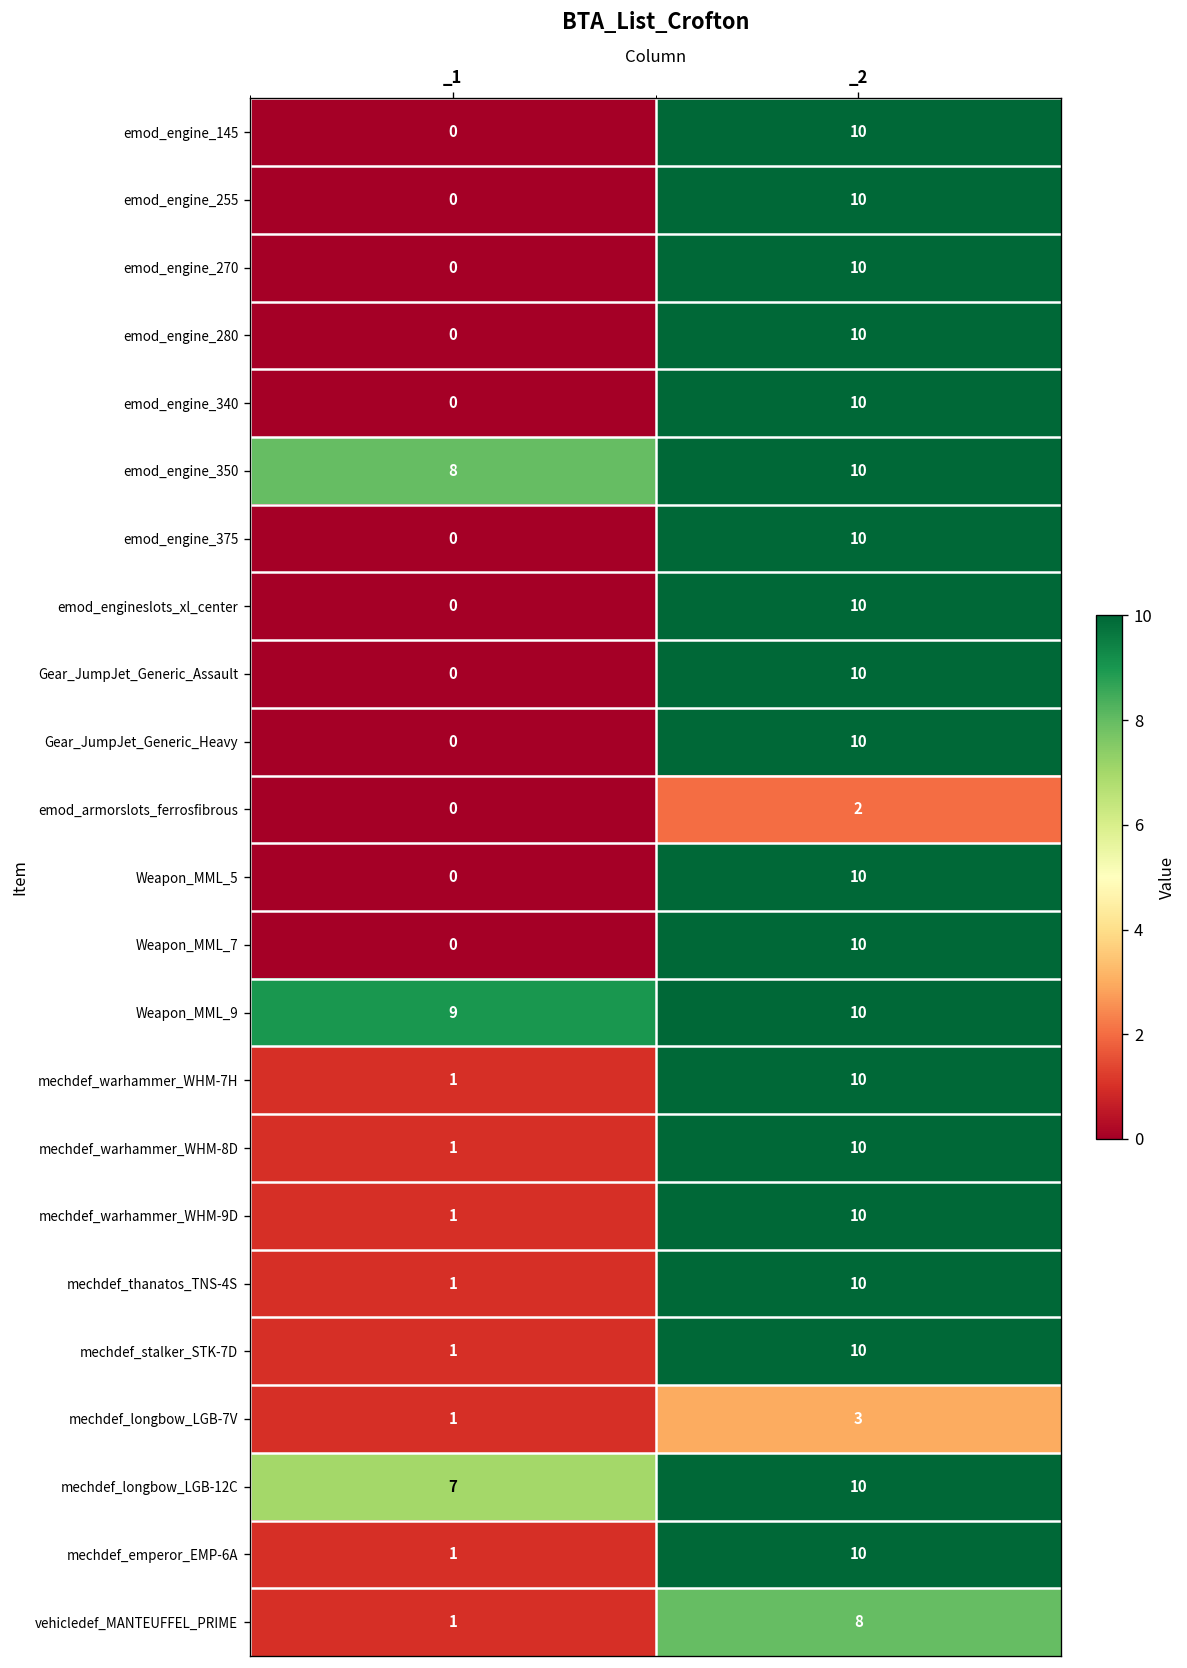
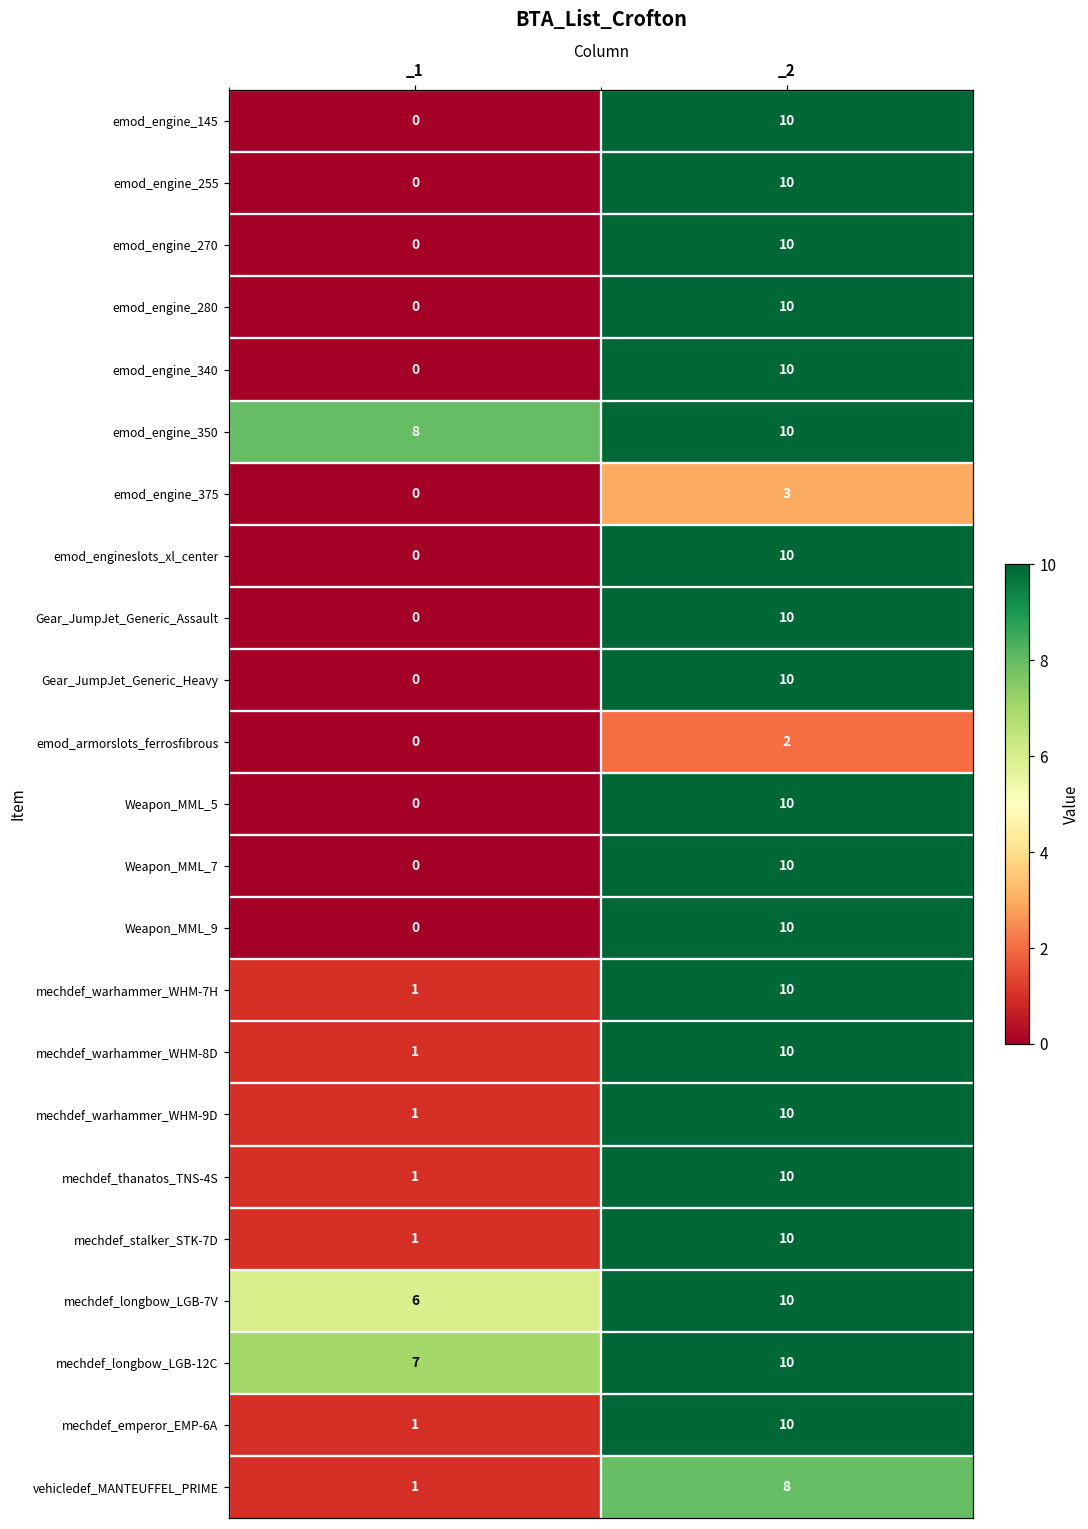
  {
    "emod_engine_145": {
      "_1": 0,
      "_2": 10
    },
    "emod_engine_255": {
      "_1": 0,
      "_2": 10
    },
    "emod_engine_270": {
      "_1": 0,
      "_2": 10
    },
    "emod_engine_280": {
      "_1": 0,
      "_2": 10
    },
    "emod_engine_340": {
      "_1": 0,
      "_2": 10
    },
    "emod_engine_350": {
      "_1": 8,
      "_2": 10
    },
    "emod_engine_375": {
      "_1": 0,
-     "_2": 10
+     "_2": 3
    },
    "emod_engineslots_xl_center": {
      "_1": 0,
      "_2": 10
    },
    "Gear_JumpJet_Generic_Assault": {
      "_1": 0,
      "_2": 10
    },
    "Gear_JumpJet_Generic_Heavy": {
      "_1": 0,
      "_2": 10
    },
    "emod_armorslots_ferrosfibrous": {
      "_1": 0,
      "_2": 2
    },
    "Weapon_MML_5": {
      "_1": 0,
      "_2": 10
    },
    "Weapon_MML_7": {
      "_1": 0,
      "_2": 10
    },
    "Weapon_MML_9": {
-     "_1": 9,
+     "_1": 0,
      "_2": 10
    },
    "mechdef_warhammer_WHM-7H": {
      "_1": 1,
      "_2": 10
    },
    "mechdef_warhammer_WHM-8D": {
      "_1": 1,
      "_2": 10
    },
    "mechdef_warhammer_WHM-9D": {
      "_1": 1,
      "_2": 10
    },
    "mechdef_thanatos_TNS-4S": {
      "_1": 1,
      "_2": 10
    },
    "mechdef_stalker_STK-7D": {
      "_1": 1,
      "_2": 10
    },
    "mechdef_longbow_LGB-7V": {
-     "_1": 1,
-     "_2": 3
+     "_1": 6,
+     "_2": 10
    },
    "mechdef_longbow_LGB-12C": {
      "_1": 7,
      "_2": 10
    },
    "mechdef_emperor_EMP-6A": {
      "_1": 1,
      "_2": 10
    },
    "vehicledef_MANTEUFFEL_PRIME": {
      "_1": 1,
      "_2": 8
    }
  }
